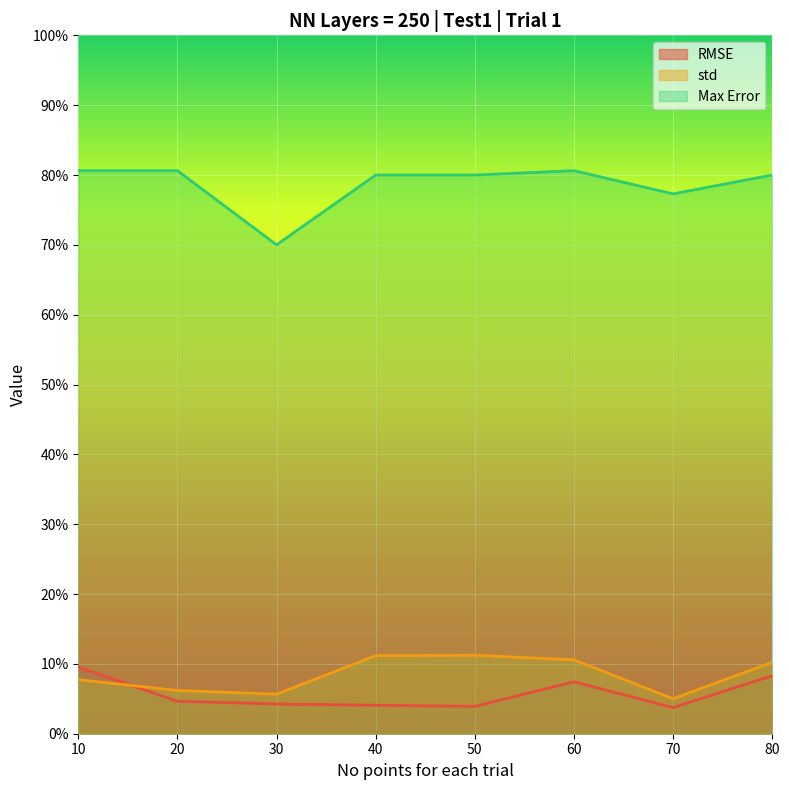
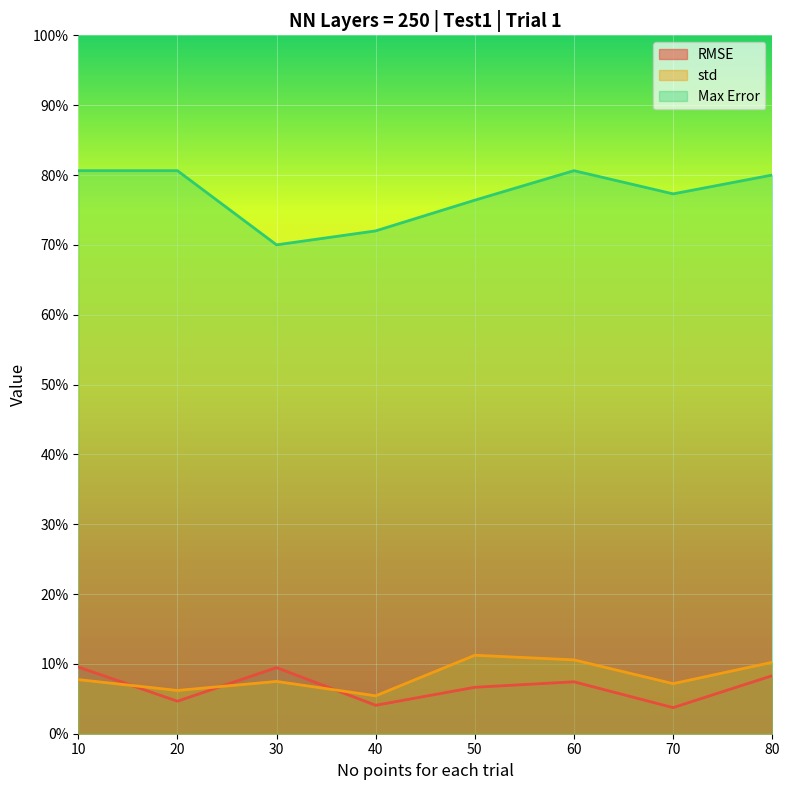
  {
    "RMSE": {
      "10": "10%",
      "20": "5%",
-     "30": "4%",
+     "30": "9%",
      "40": "4%",
-     "50": "4%",
+     "50": "7%",
      "60": "7%",
      "70": "4%",
      "80": "8%"
    },
    "std": {
      "10": "8%",
      "20": "6%",
-     "30": "6%",
-     "40": "11%",
+     "30": "7%",
+     "40": "5%",
      "50": "11%",
      "60": "11%",
-     "70": "5%",
+     "70": "7%",
      "80": "10%"
    },
    "Max Error": {
      "10": "81%",
      "20": "81%",
      "30": "70%",
-     "40": "80%",
-     "50": "80%",
+     "40": "72%",
+     "50": "76%",
      "60": "81%",
      "70": "77%",
      "80": "80%"
    }
  }
